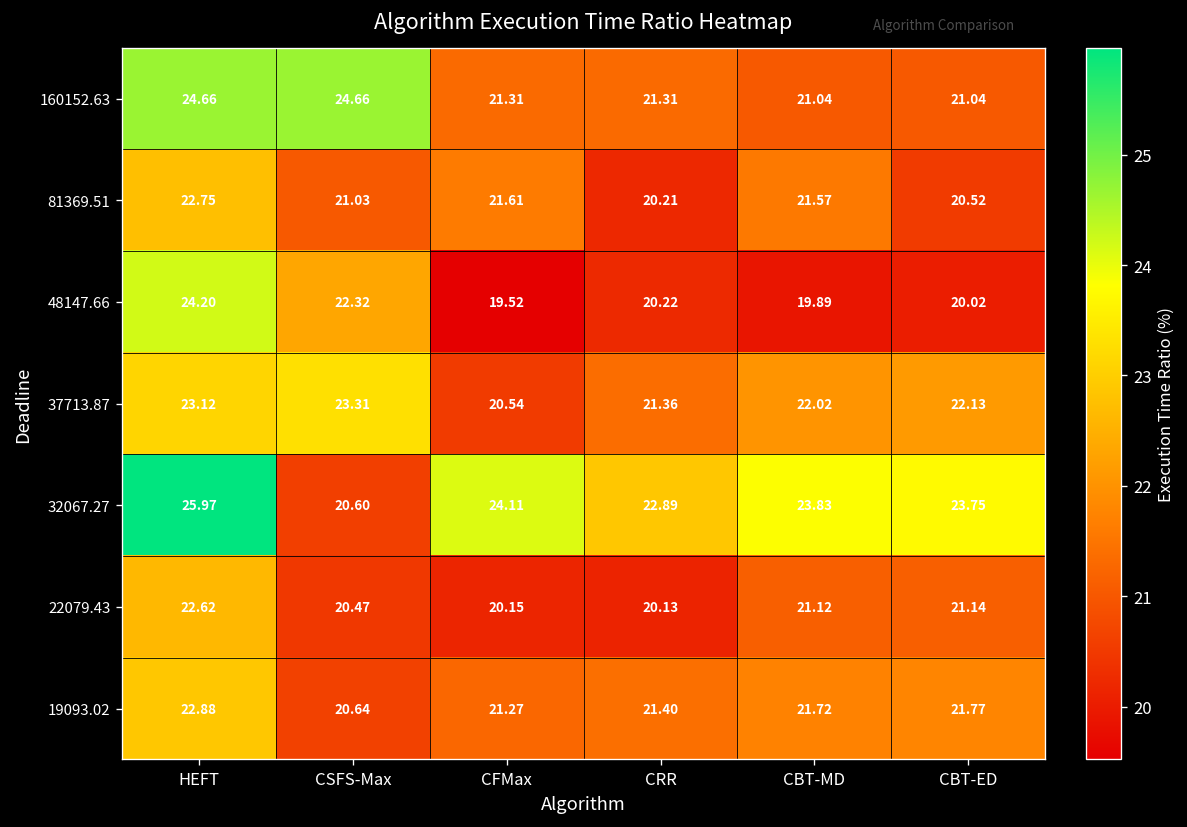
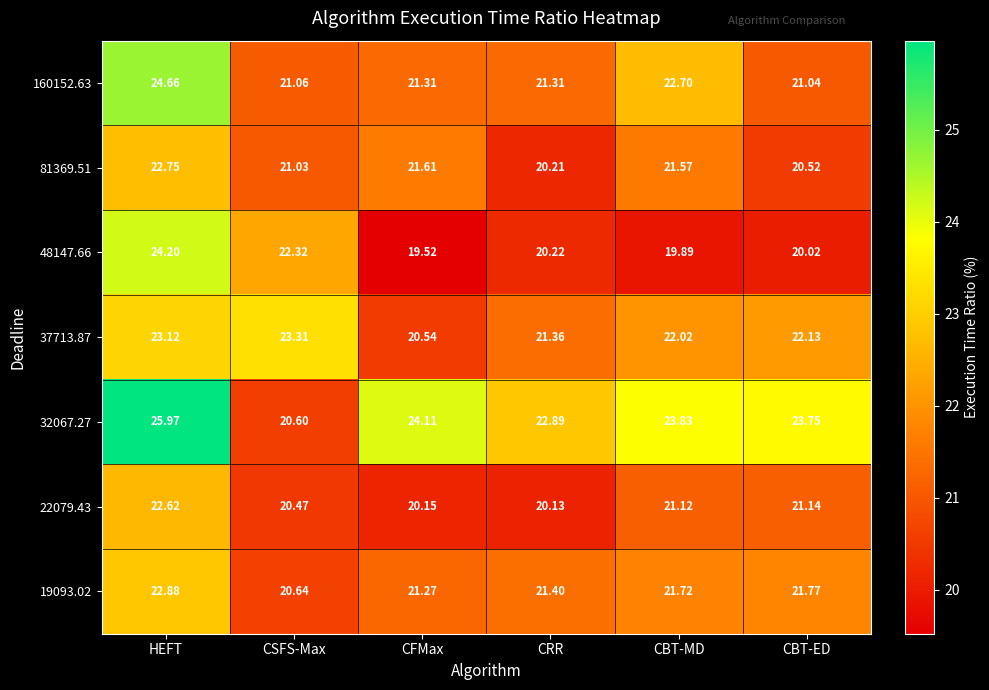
  {
    "160152.63": {
      "HEFT": 24.66,
-     "CSFS-Max": 24.66,
+     "CSFS-Max": 21.06,
      "CFMax": 21.31,
      "CRR": 21.31,
-     "CBT-MD": 21.04,
+     "CBT-MD": 22.70,
      "CBT-ED": 21.04
    },
    "81369.51": {
      "HEFT": 22.75,
      "CSFS-Max": 21.03,
      "CFMax": 21.61,
      "CRR": 20.21,
      "CBT-MD": 21.57,
      "CBT-ED": 20.52
    },
    "48147.66": {
      "HEFT": 24.20,
      "CSFS-Max": 22.32,
      "CFMax": 19.52,
      "CRR": 20.22,
      "CBT-MD": 19.89,
      "CBT-ED": 20.02
    },
    "37713.87": {
      "HEFT": 23.12,
      "CSFS-Max": 23.31,
      "CFMax": 20.54,
      "CRR": 21.36,
      "CBT-MD": 22.02,
      "CBT-ED": 22.13
    },
    "32067.27": {
      "HEFT": 25.97,
      "CSFS-Max": 20.60,
      "CFMax": 24.11,
      "CRR": 22.89,
      "CBT-MD": 23.83,
      "CBT-ED": 23.75
    },
    "22079.43": {
      "HEFT": 22.62,
      "CSFS-Max": 20.47,
      "CFMax": 20.15,
      "CRR": 20.13,
      "CBT-MD": 21.12,
      "CBT-ED": 21.14
    },
    "19093.02": {
      "HEFT": 22.88,
      "CSFS-Max": 20.64,
      "CFMax": 21.27,
      "CRR": 21.40,
      "CBT-MD": 21.72,
      "CBT-ED": 21.77
    }
  }
